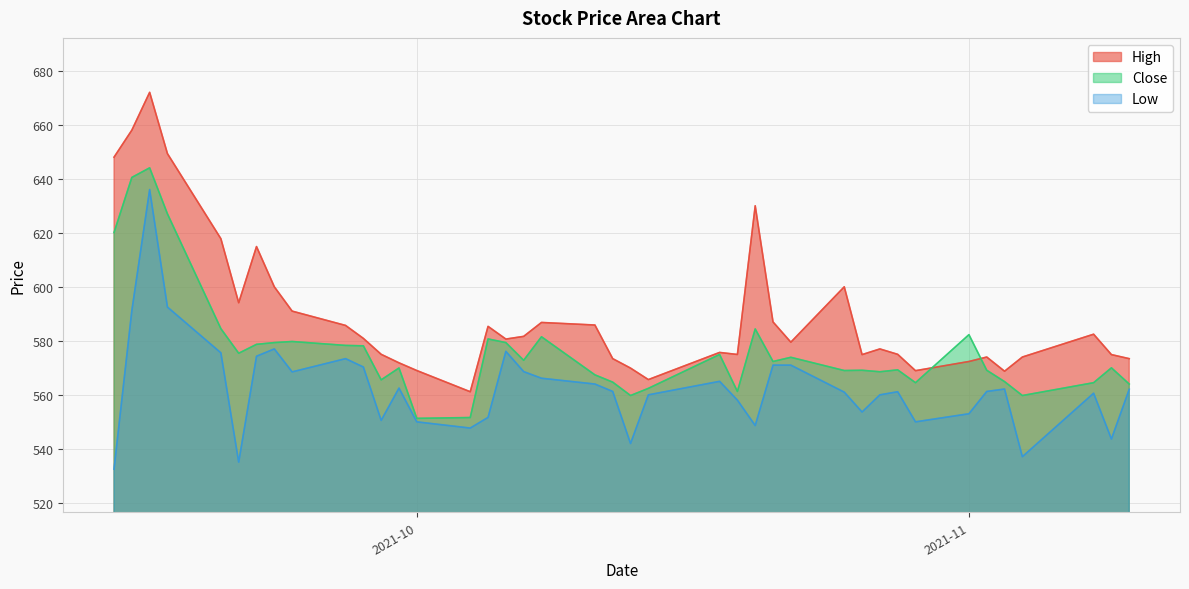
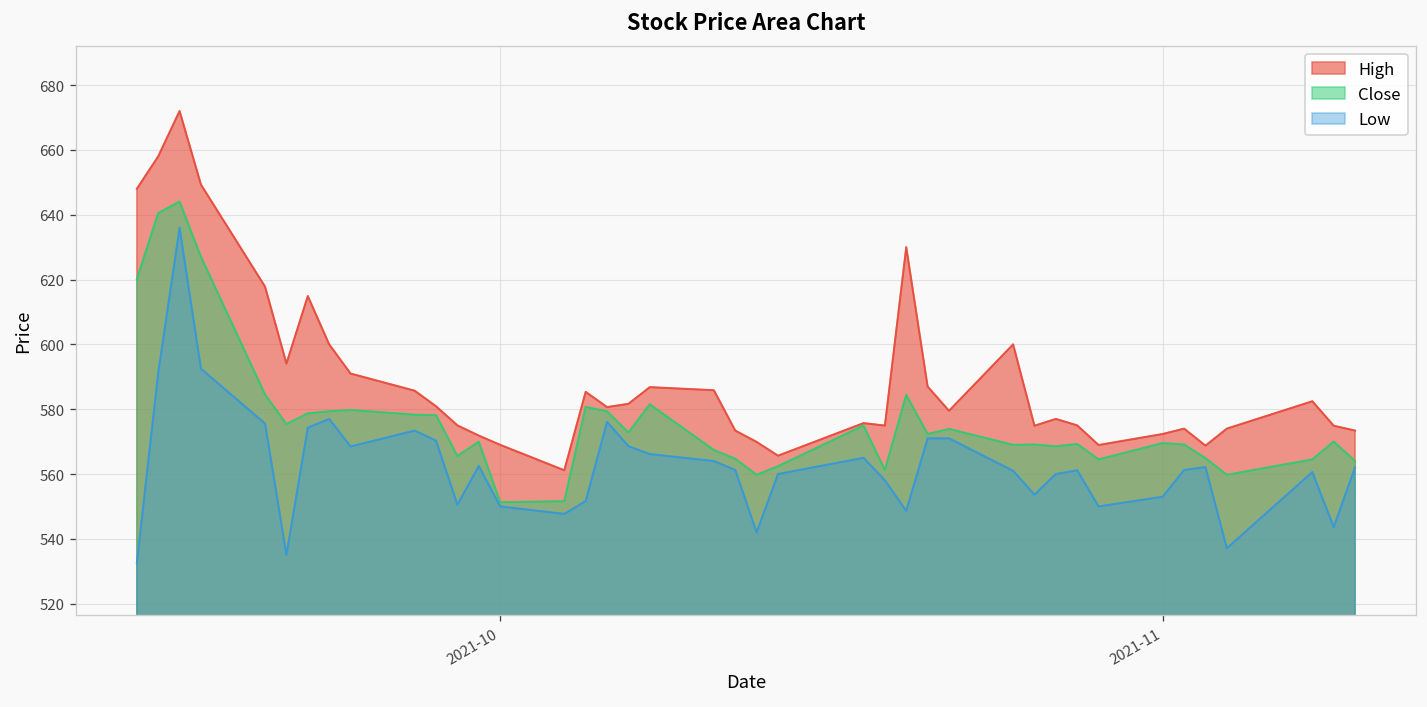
  {
    "High": {
      "2021-10": 569,
      "2021-11": 572
    },
    "Close": {
      "2021-10": 551,
-     "2021-11": 582
+     "2021-11": 570
    },
    "Low": {
      "2021-10": 550,
      "2021-11": 553
    }
  }
